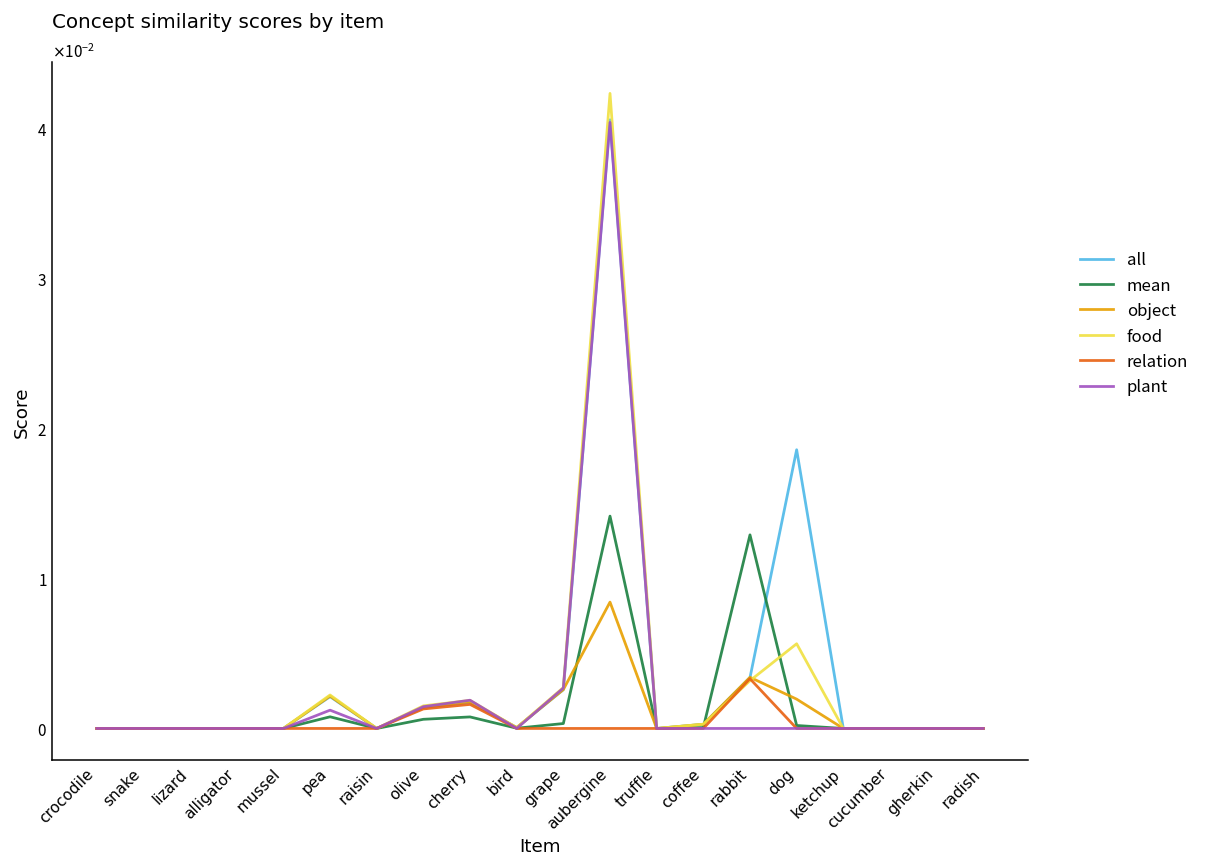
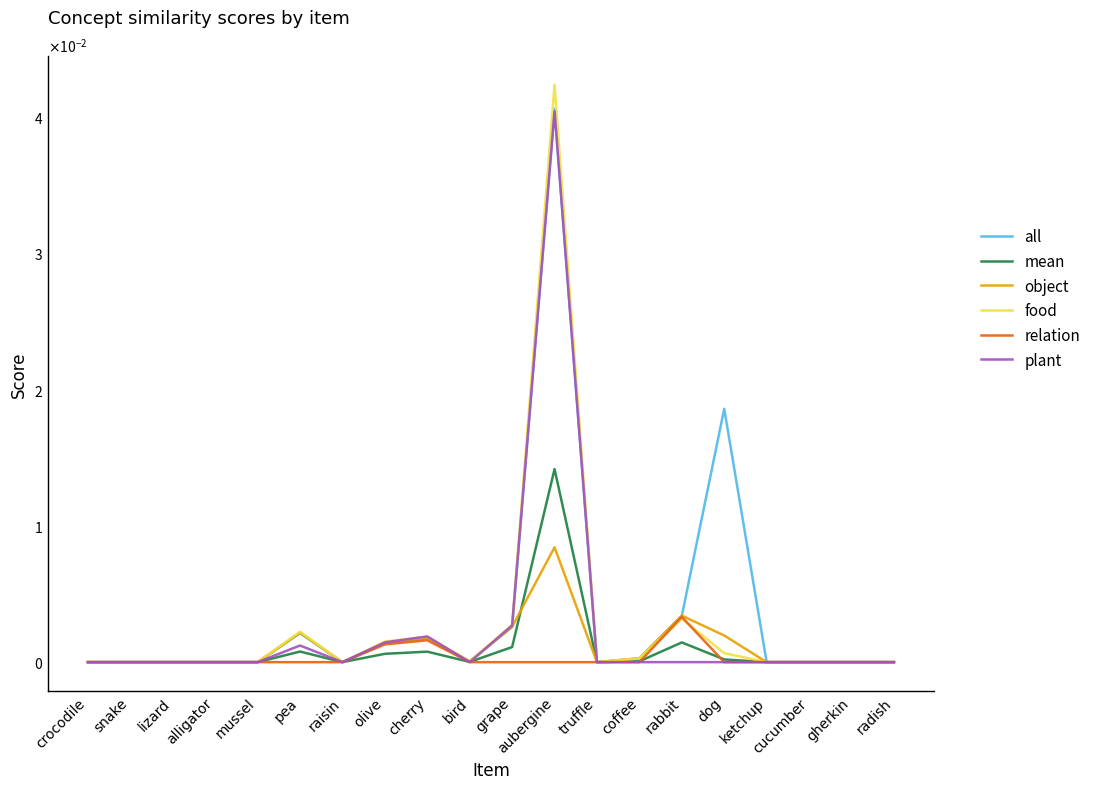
  {
    "all": {
      "dog": 0.0186
    },
    "mean": {
      "pea": 0.0008,
      "olive": 0.0006,
      "cherry": 0.0008,
-     "grape": 0.0003,
+     "grape": 0.0011,
      "aubergine": 0.0142,
-     "rabbit": 0.0129,
+     "rabbit": 0.0014,
      "dog": 0.0002
    },
    "object": {
      "aubergine": 0.0084,
      "dog": 0.0020
    },
    "food": {
      "aubergine": 0.0424,
-     "dog": 0.0057
+     "dog": 0.0007
    },
    "relation": {
      "pea": 0.0000,
      "grape": 0.0000,
      "aubergine": 0.0000
    },
    "plant": {
      "pea": 0.0012,
      "rabbit": 0.0000
    }
  }
